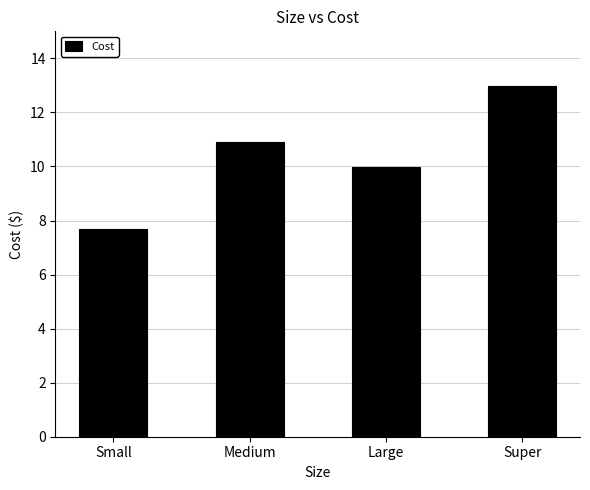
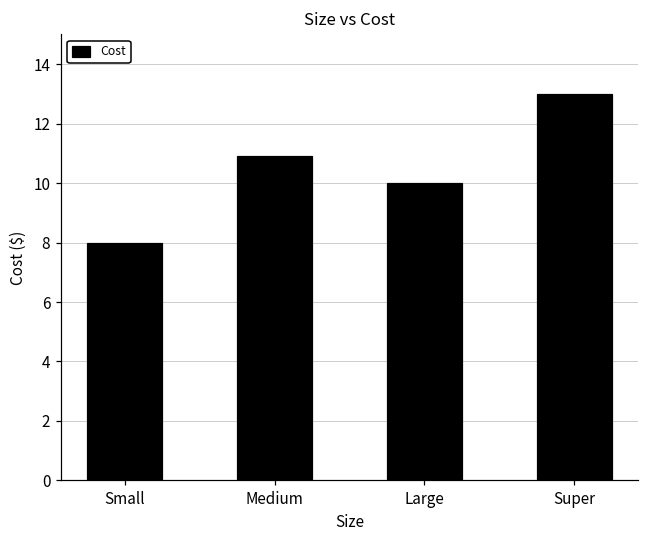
  {
-   "Small": 7.7,
+   "Small": 8.0,
    "Medium": 10.9,
    "Large": 10.0,
    "Super": 13.0
  }
